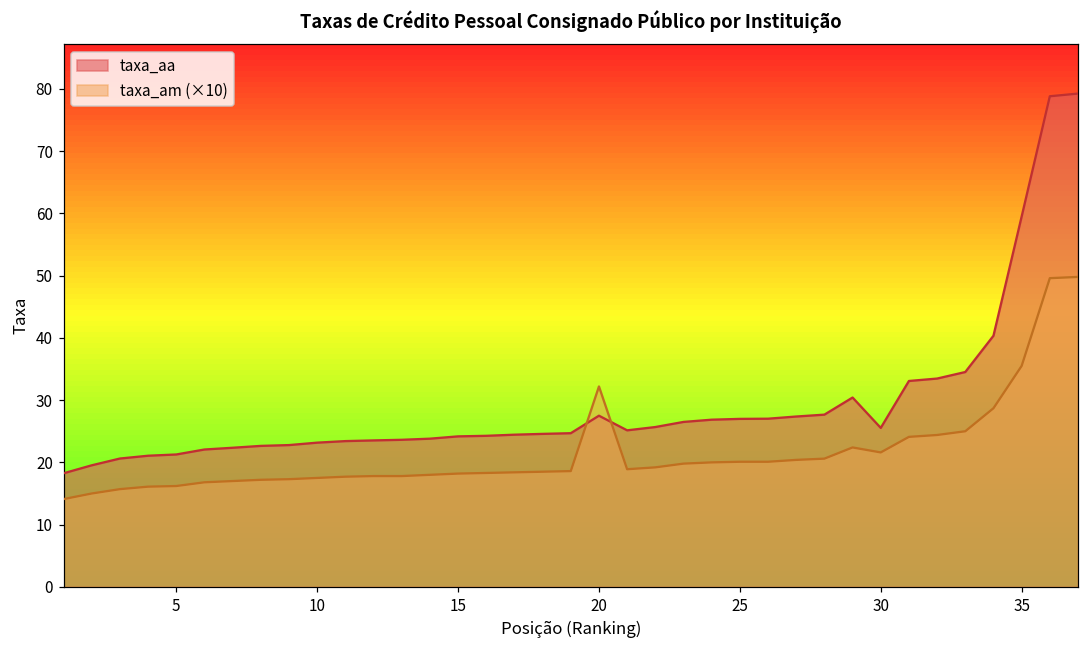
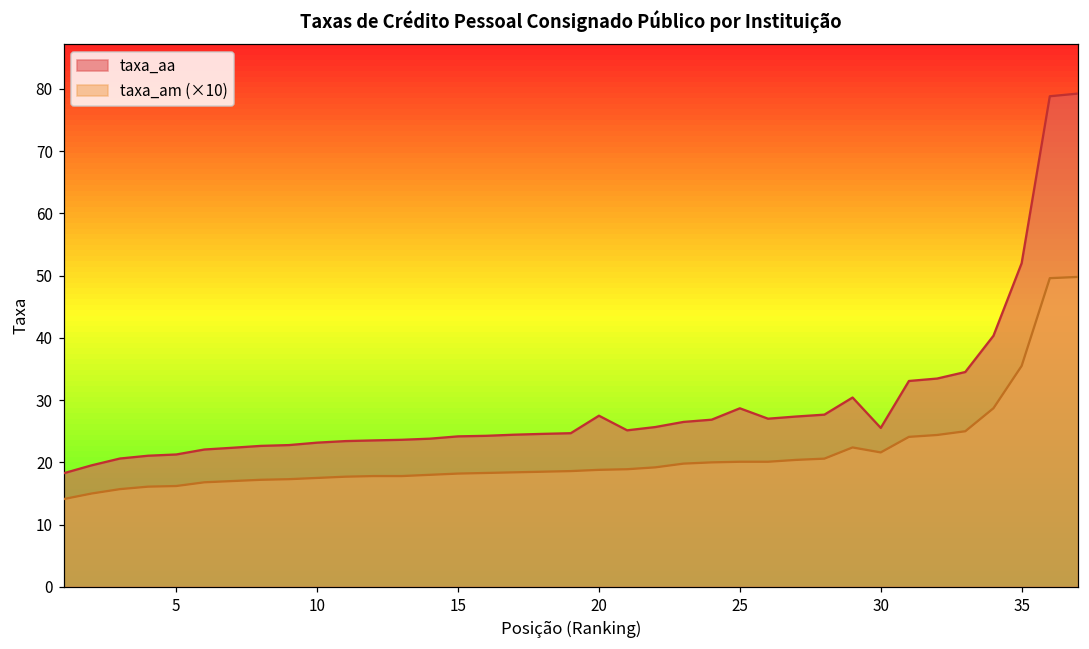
  {
    "taxa_aa": {
      "5": 21,
      "10": 23,
      "15": 24,
      "20": 28,
-     "25": 27,
+     "25": 29,
      "30": 26,
-     "35": 60
+     "35": 52
    },
    "taxa_am (×10)": {
      "5": 16,
      "10": 18,
      "15": 18,
-     "20": 32,
+     "20": 19,
      "25": 20,
      "30": 22,
      "35": 36
    }
  }
